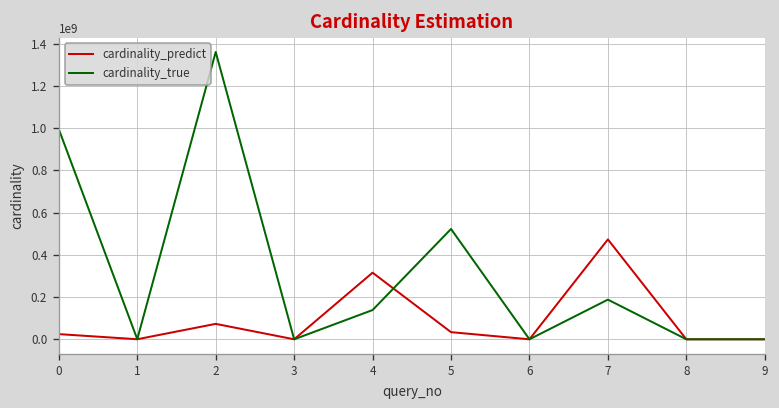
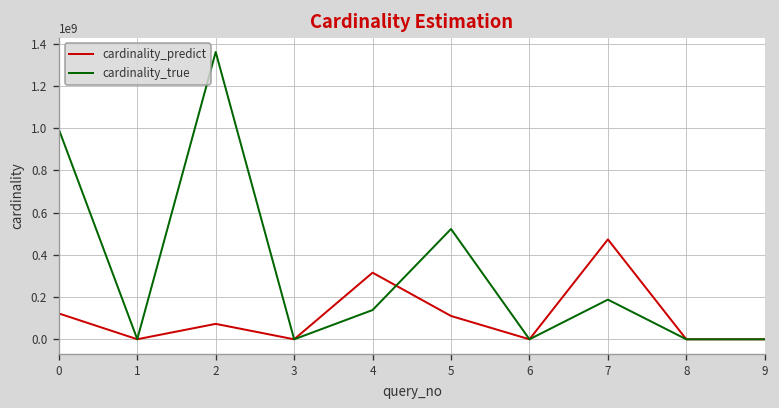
  {
    "cardinality_predict": {
-     "0": 20000000,
+     "0": 120000000,
      "2": 70000000,
      "4": 320000000,
-     "5": 30000000,
+     "5": 110000000,
      "7": 470000000
    },
    "cardinality_true": {
      "0": 990000000,
      "2": 1360000000,
      "4": 140000000,
      "5": 520000000,
      "7": 190000000
    }
  }
